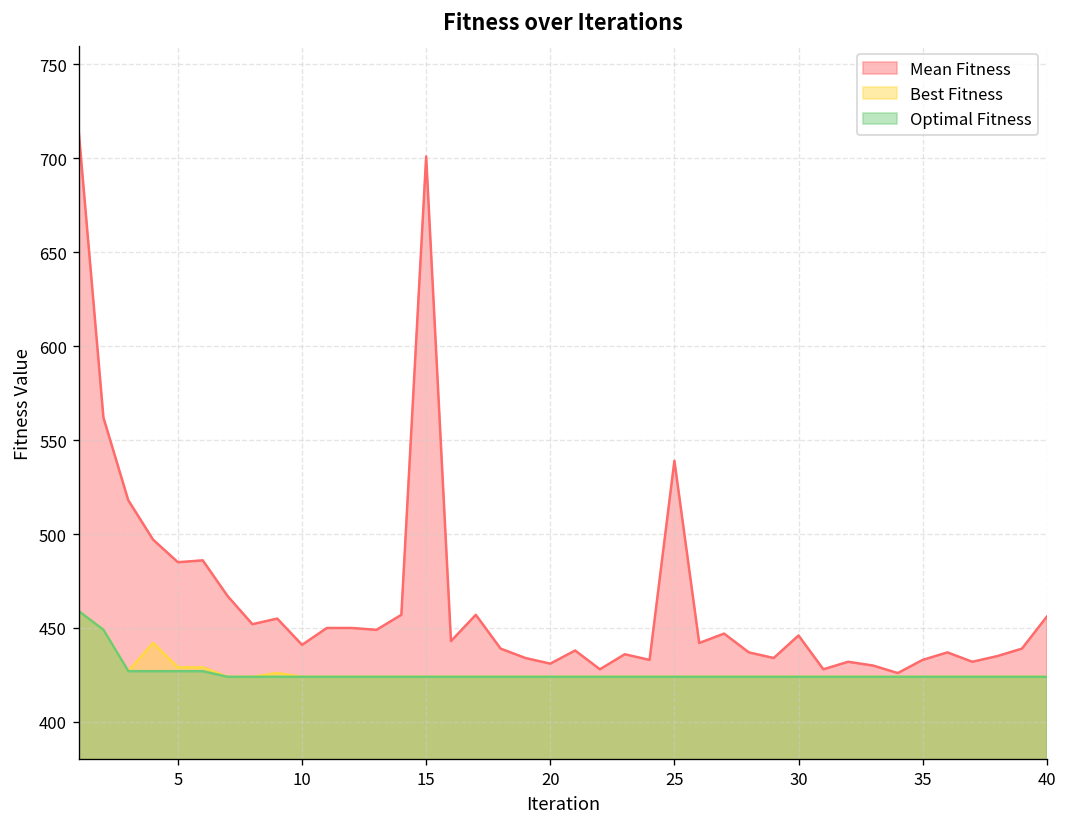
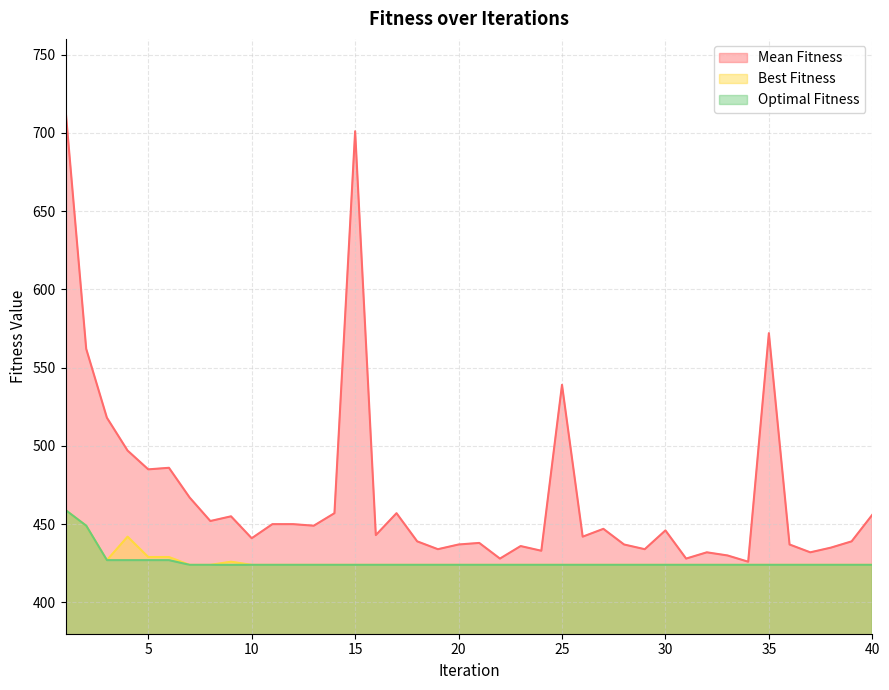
  {
    "Mean Fitness": {
      "5": 485,
      "10": 441,
      "15": 701,
-     "20": 431,
+     "20": 437,
      "25": 539,
      "30": 446,
-     "35": 433,
+     "35": 572,
      "40": 456
    },
    "Best Fitness": {
      "5": 429
    },
    "Optimal Fitness": {
      "5": 427
    }
  }
